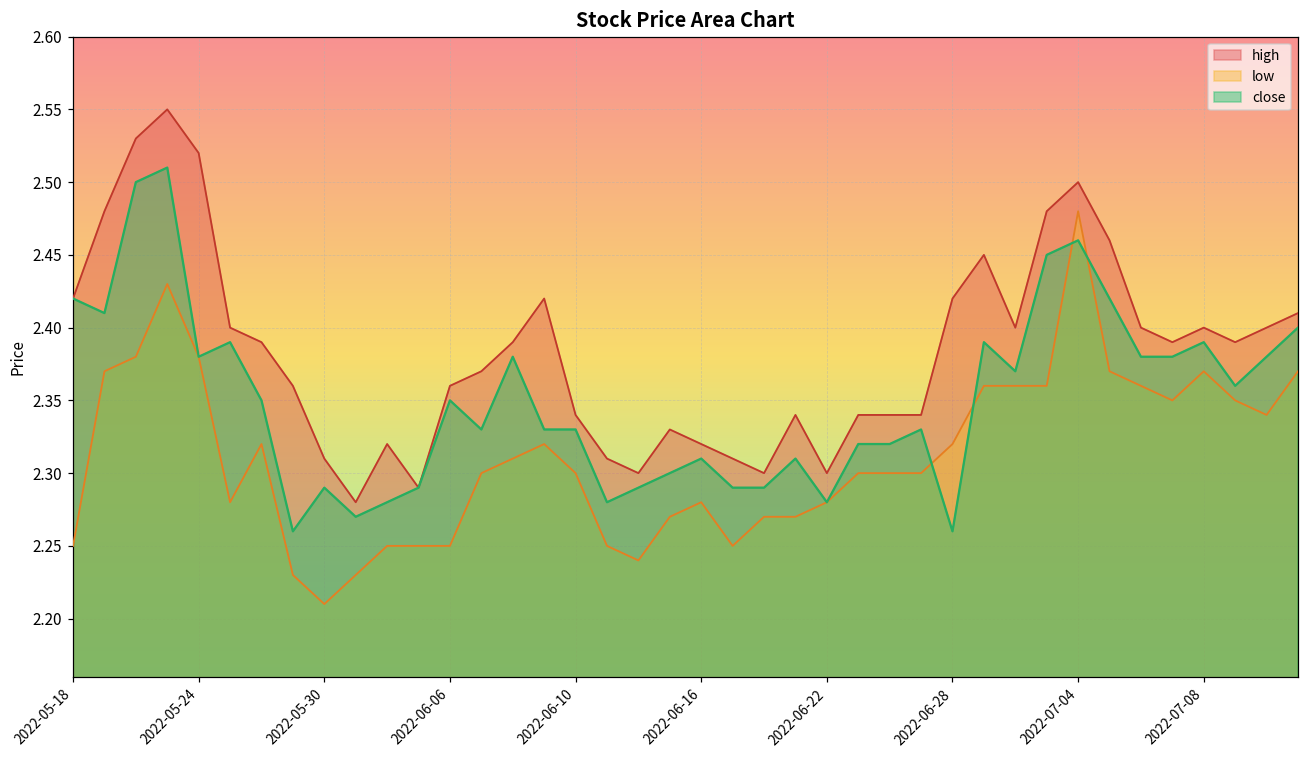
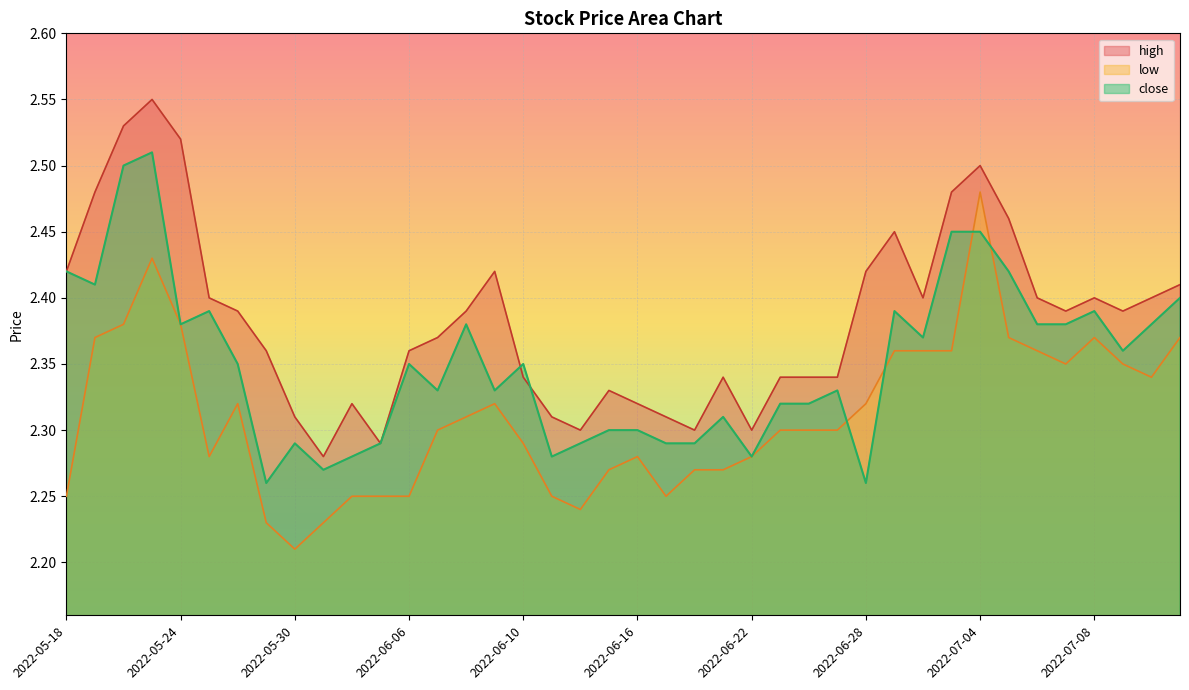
  {
    "high": {
      "2022-05-24": 2.52,
      "2022-05-30": 2.31,
      "2022-06-06": 2.36,
      "2022-06-10": 2.34,
      "2022-06-16": 2.32,
      "2022-06-22": 2.30,
      "2022-06-28": 2.42,
      "2022-07-04": 2.50,
      "2022-07-08": 2.40
    },
    "low": {
      "2022-05-18": 2.25,
      "2022-05-30": 2.21,
      "2022-06-06": 2.25,
-     "2022-06-10": 2.30,
+     "2022-06-10": 2.29,
      "2022-06-16": 2.28,
      "2022-06-28": 2.32,
      "2022-07-04": 2.48,
      "2022-07-08": 2.37
    },
    "close": {
      "2022-05-30": 2.29,
      "2022-06-06": 2.35,
-     "2022-06-10": 2.33,
-     "2022-06-16": 2.31,
+     "2022-06-10": 2.35,
+     "2022-06-16": 2.30,
      "2022-06-28": 2.26,
-     "2022-07-04": 2.46,
+     "2022-07-04": 2.45,
      "2022-07-08": 2.39
    }
  }
